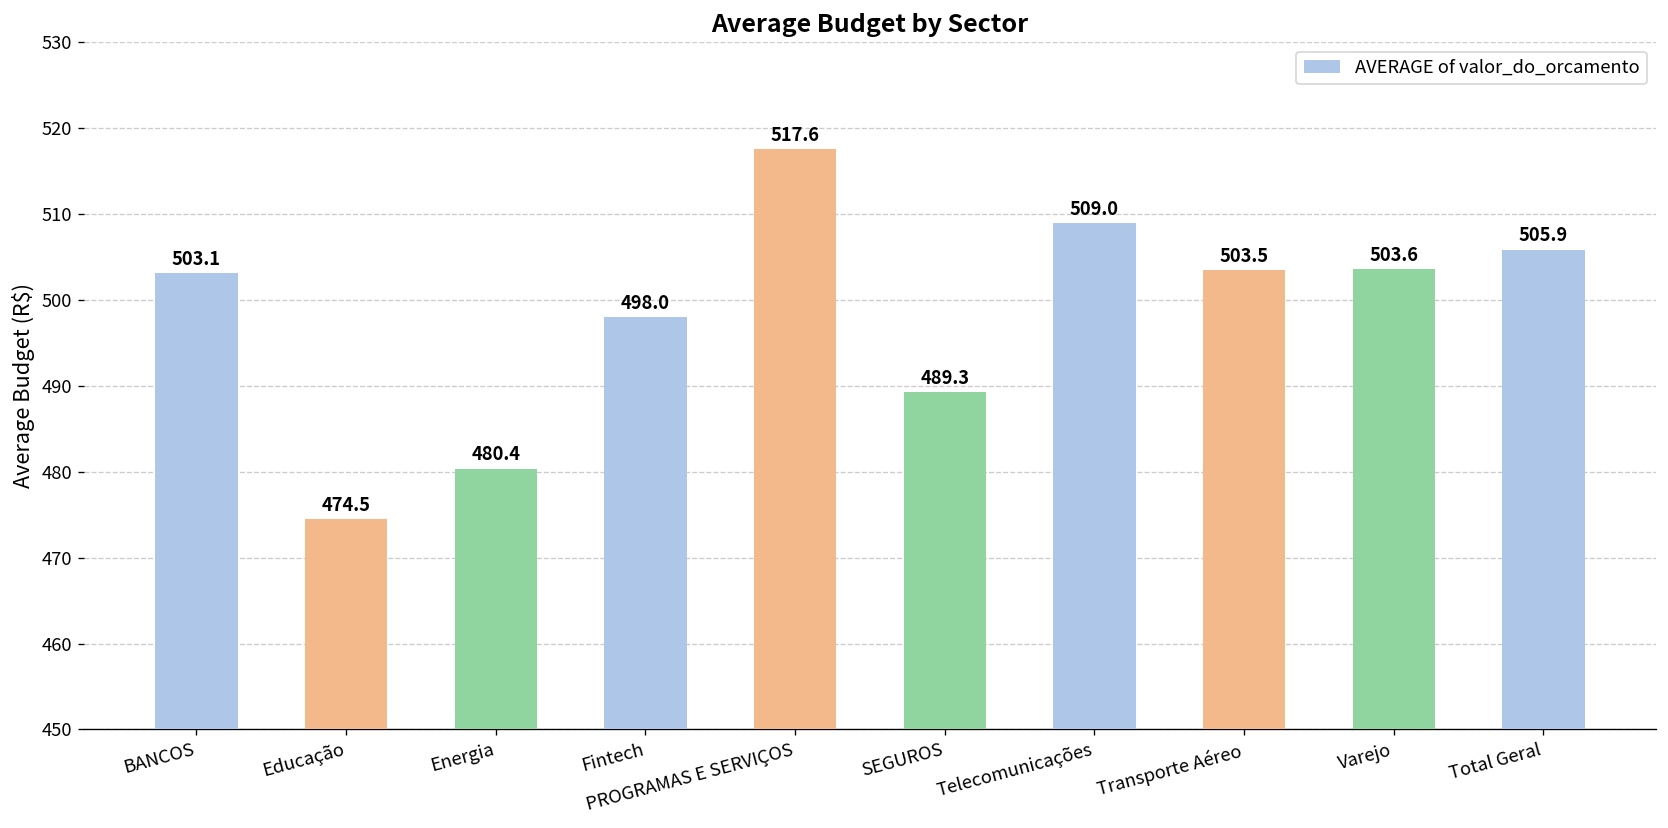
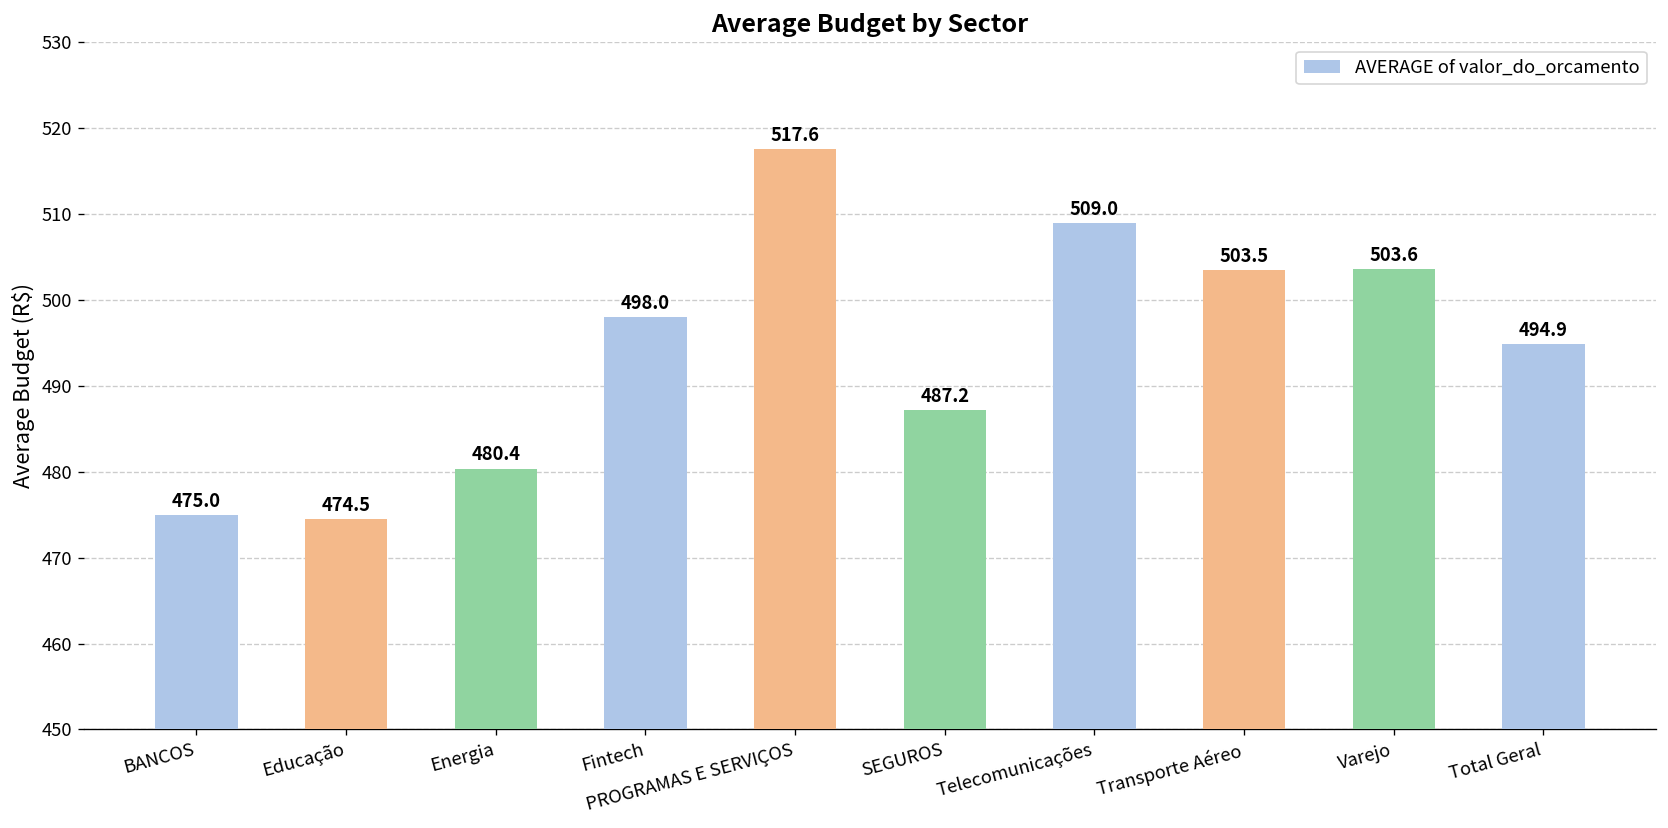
  {
-   "BANCOS": 503.1,
+   "BANCOS": 475.0,
    "Educação": 474.5,
    "Energia": 480.4,
    "Fintech": 498.0,
    "PROGRAMAS E SERVIÇOS": 517.6,
-   "SEGUROS": 489.3,
+   "SEGUROS": 487.2,
    "Telecomunicações": 509.0,
    "Transporte Aéreo": 503.5,
    "Varejo": 503.6,
-   "Total Geral": 505.9
+   "Total Geral": 494.9
  }
